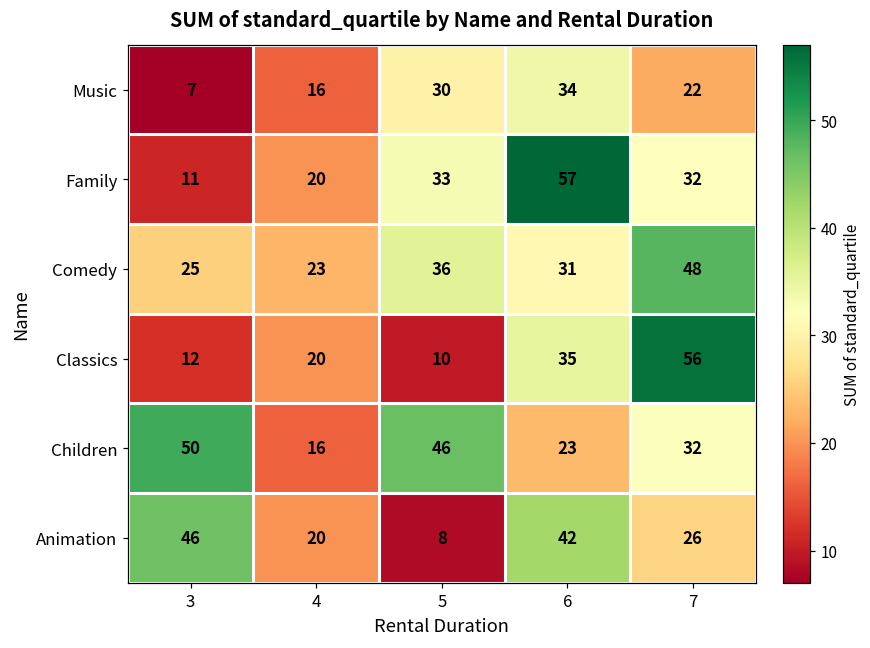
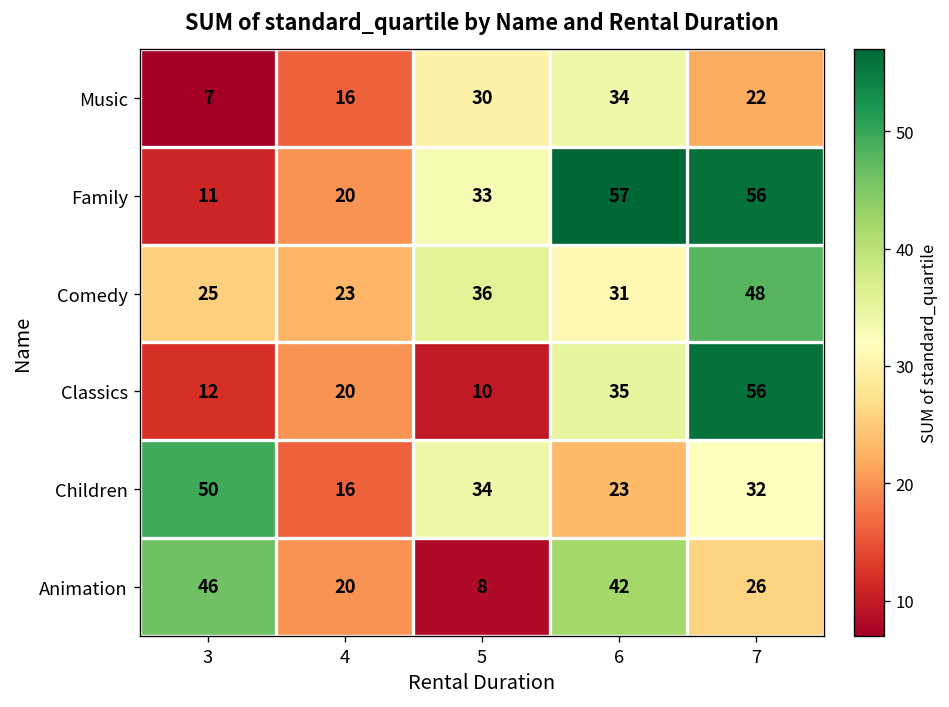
  {
    "Music": {
      "3": 7,
      "4": 16,
      "5": 30,
      "6": 34,
      "7": 22
    },
    "Family": {
      "3": 11,
      "4": 20,
      "5": 33,
      "6": 57,
-     "7": 32
+     "7": 56
    },
    "Comedy": {
      "3": 25,
      "4": 23,
      "5": 36,
      "6": 31,
      "7": 48
    },
    "Classics": {
      "3": 12,
      "4": 20,
      "5": 10,
      "6": 35,
      "7": 56
    },
    "Children": {
      "3": 50,
      "4": 16,
-     "5": 46,
+     "5": 34,
      "6": 23,
      "7": 32
    },
    "Animation": {
      "3": 46,
      "4": 20,
      "5": 8,
      "6": 42,
      "7": 26
    }
  }
